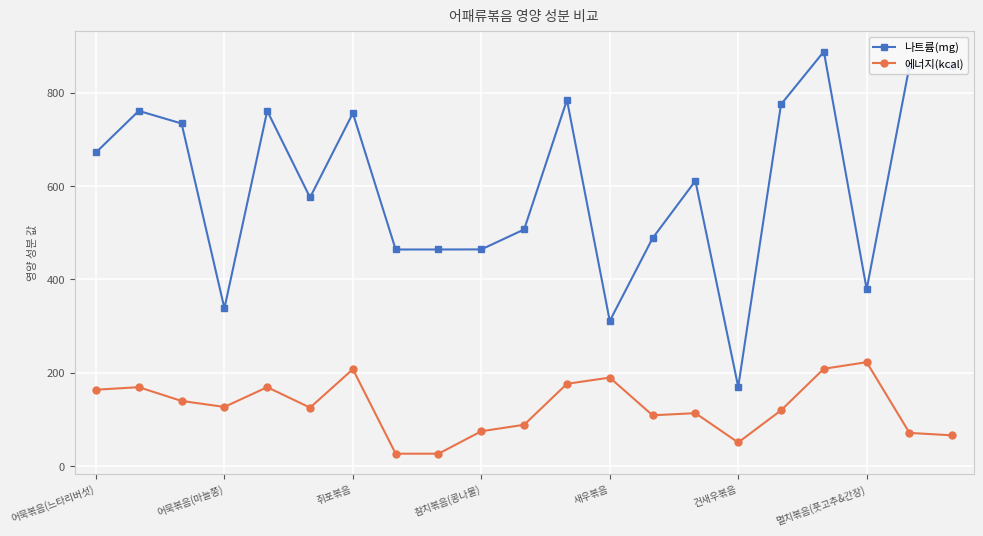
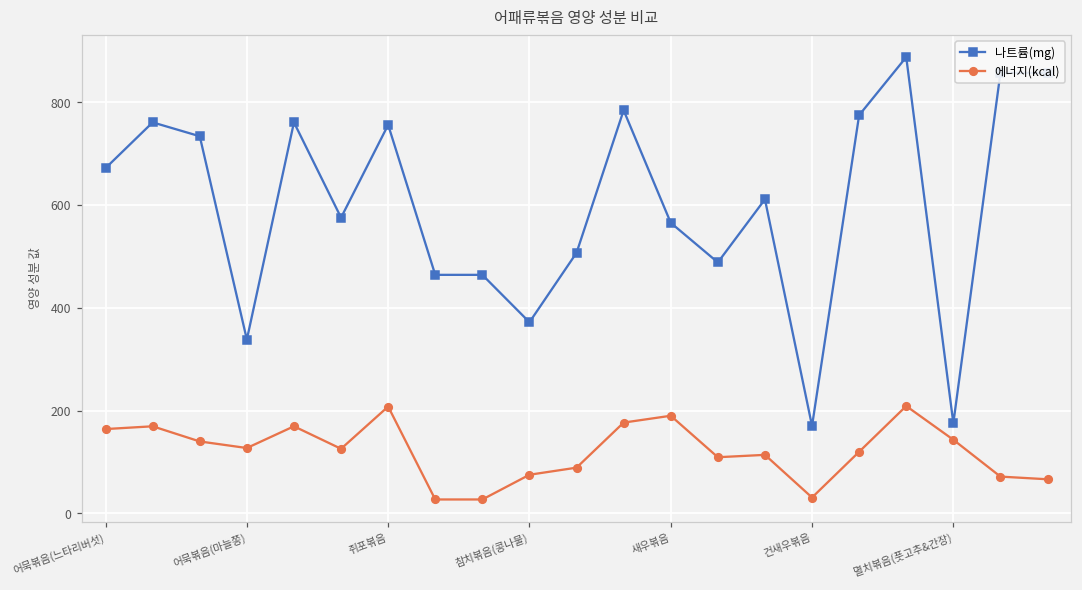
  {
    "나트륨(mg)": {
      "어묵볶음(느타리버섯)": 670,
      "어묵볶음(마늘쫑)": 340,
      "쥐포볶음": 760,
-     "참치볶음(콩나물)": 460,
-     "새우볶음": 310,
+     "참치볶음(콩나물)": 370,
+     "새우볶음": 570,
      "건새우볶음": 170,
-     "멸치볶음(풋고추&간장)": 380
+     "멸치볶음(풋고추&간장)": 180
    },
    "에너지(kcal)": {
      "어묵볶음(느타리버섯)": 160,
      "어묵볶음(마늘쫑)": 130,
      "쥐포볶음": 210,
      "참치볶음(콩나물)": 80,
      "새우볶음": 190,
-     "건새우볶음": 50,
-     "멸치볶음(풋고추&간장)": 220
+     "건새우볶음": 30,
+     "멸치볶음(풋고추&간장)": 140
    }
  }
